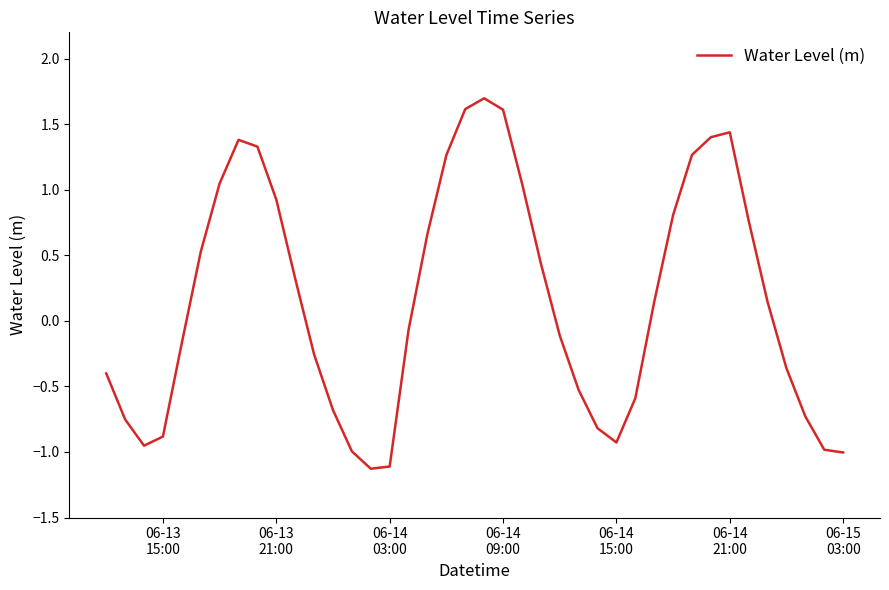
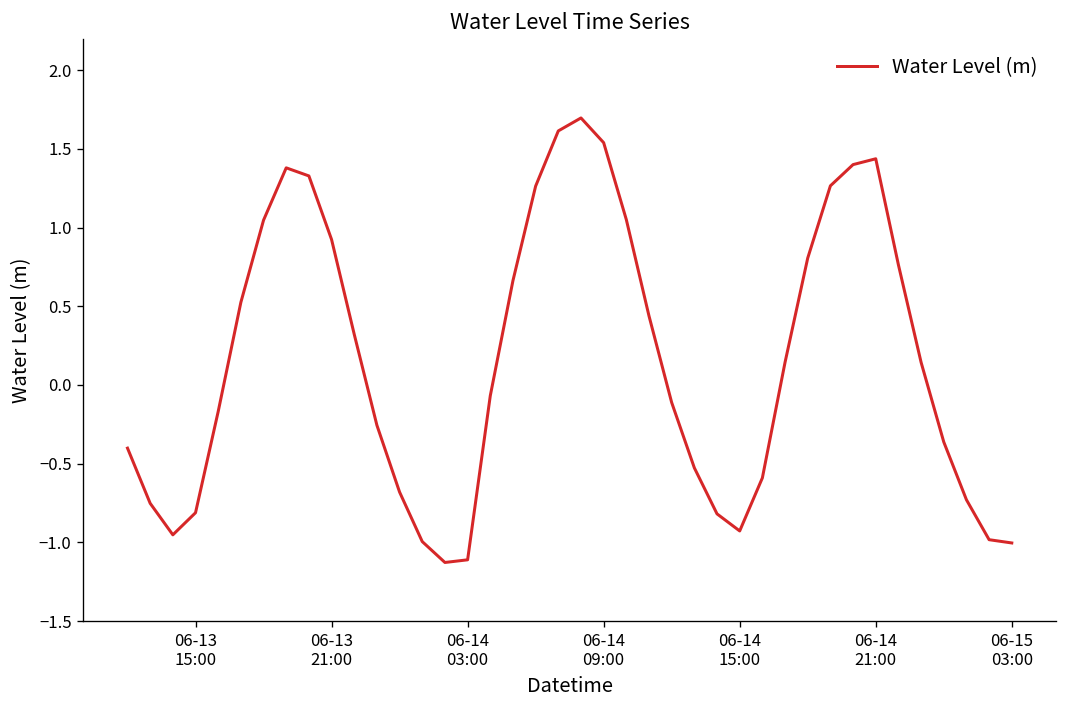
  {
-   "06-13 15:00": -0.88,
+   "06-13 15:00": -0.81,
    "06-13 21:00": 0.92,
    "06-14 03:00": -1.11,
-   "06-14 09:00": 1.61,
+   "06-14 09:00": 1.54,
    "06-14 15:00": -0.93,
    "06-14 21:00": 1.44,
    "06-15 03:00": -1.00
  }
